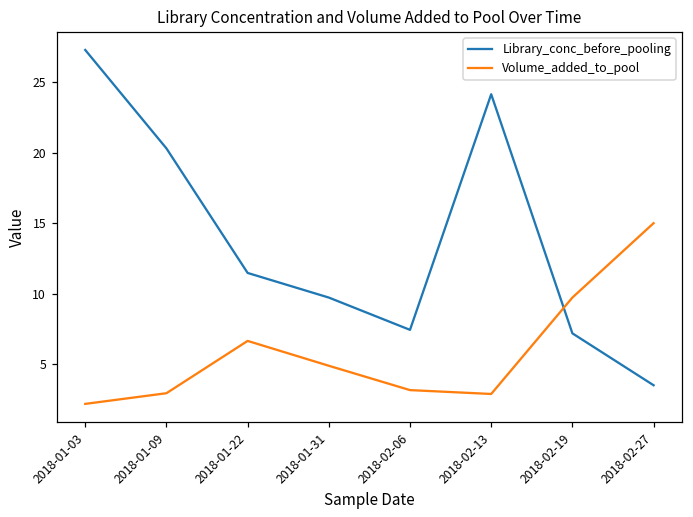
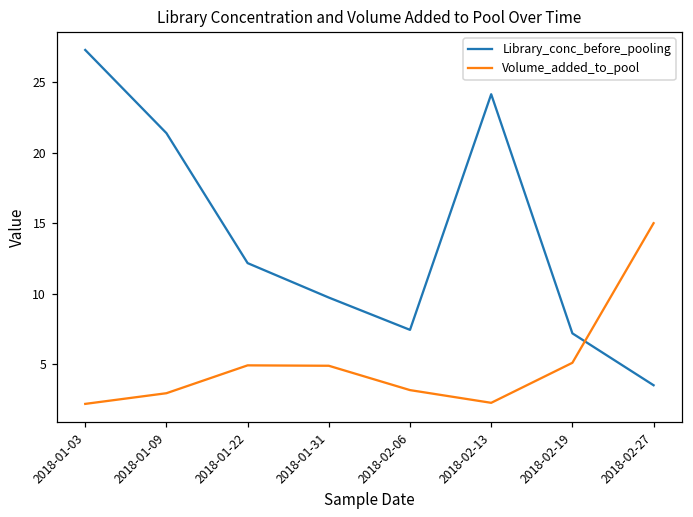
  {
    "Library_conc_before_pooling": {
      "2018-01-03": 27.3,
-     "2018-01-09": 20.3,
-     "2018-01-22": 11.5,
+     "2018-01-09": 21.4,
+     "2018-01-22": 12.2,
      "2018-01-31": 9.7,
      "2018-02-06": 7.4,
      "2018-02-13": 24.1,
      "2018-02-19": 7.2,
      "2018-02-27": 3.5
    },
    "Volume_added_to_pool": {
      "2018-01-03": 2.2,
      "2018-01-09": 3.0,
-     "2018-01-22": 6.7,
+     "2018-01-22": 4.9,
      "2018-01-31": 4.9,
      "2018-02-06": 3.2,
-     "2018-02-13": 2.9,
-     "2018-02-19": 9.7,
+     "2018-02-13": 2.3,
+     "2018-02-19": 5.1,
      "2018-02-27": 15.0
    }
  }
